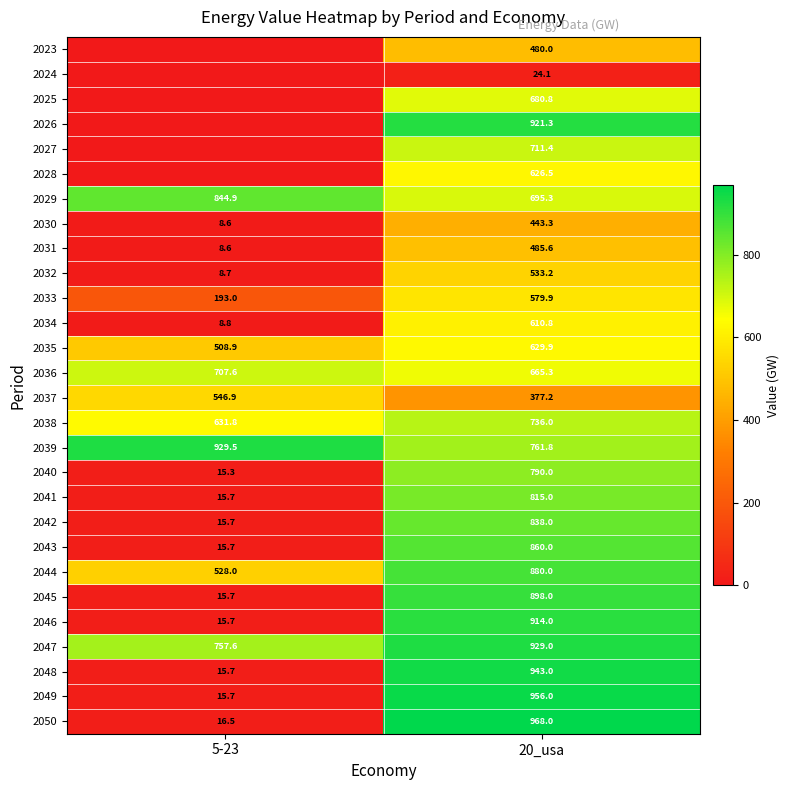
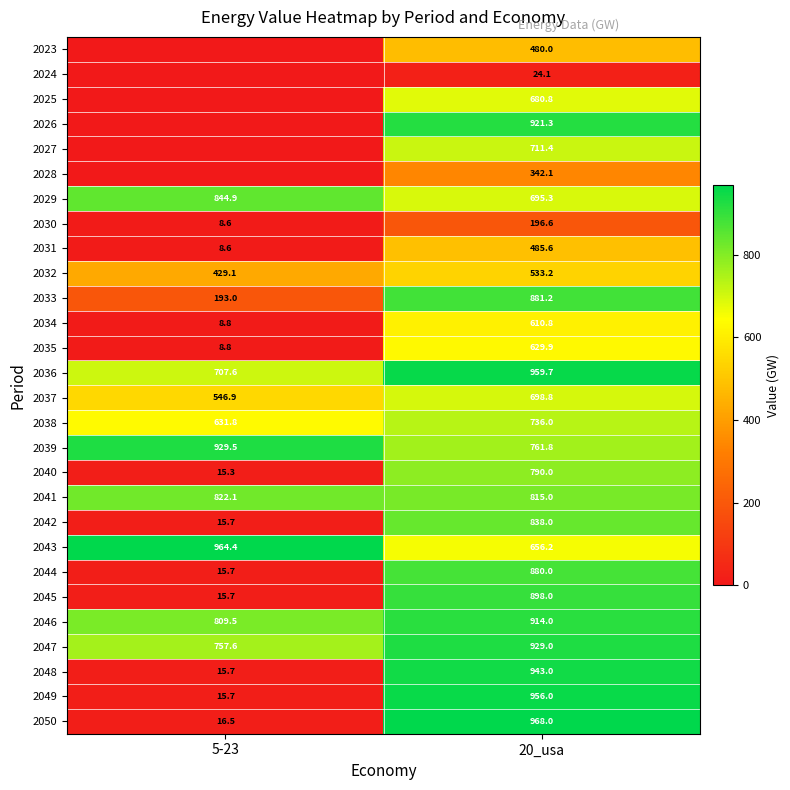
  {
    "2023": {
      "20_usa": 480.0
    },
    "2024": {
      "20_usa": 24.1
    },
    "2025": {
      "20_usa": 680.8
    },
    "2026": {
      "20_usa": 921.3
    },
    "2027": {
      "20_usa": 711.4
    },
    "2028": {
-     "20_usa": 626.5
+     "20_usa": 342.1
    },
    "2029": {
      "5-23": 844.9,
      "20_usa": 695.3
    },
    "2030": {
      "5-23": 8.6,
-     "20_usa": 443.3
+     "20_usa": 196.6
    },
    "2031": {
      "5-23": 8.6,
      "20_usa": 485.6
    },
    "2032": {
-     "5-23": 8.7,
+     "5-23": 429.1,
      "20_usa": 533.2
    },
    "2033": {
      "5-23": 193.0,
-     "20_usa": 579.9
+     "20_usa": 881.2
    },
    "2034": {
      "5-23": 8.8,
      "20_usa": 610.8
    },
    "2035": {
-     "5-23": 508.9,
+     "5-23": 8.8,
      "20_usa": 629.9
    },
    "2036": {
      "5-23": 707.6,
-     "20_usa": 665.3
+     "20_usa": 959.7
    },
    "2037": {
      "5-23": 546.9,
-     "20_usa": 377.2
+     "20_usa": 698.8
    },
    "2038": {
      "5-23": 631.8,
      "20_usa": 736.0
    },
    "2039": {
      "5-23": 929.5,
      "20_usa": 761.8
    },
    "2040": {
      "5-23": 15.3,
      "20_usa": 790.0
    },
    "2041": {
-     "5-23": 15.7,
+     "5-23": 822.1,
      "20_usa": 815.0
    },
    "2042": {
      "5-23": 15.7,
      "20_usa": 838.0
    },
    "2043": {
-     "5-23": 15.7,
-     "20_usa": 860.0
+     "5-23": 964.4,
+     "20_usa": 656.2
    },
    "2044": {
-     "5-23": 528.0,
+     "5-23": 15.7,
      "20_usa": 880.0
    },
    "2045": {
      "5-23": 15.7,
      "20_usa": 898.0
    },
    "2046": {
-     "5-23": 15.7,
+     "5-23": 809.5,
      "20_usa": 914.0
    },
    "2047": {
      "5-23": 757.6,
      "20_usa": 929.0
    },
    "2048": {
      "5-23": 15.7,
      "20_usa": 943.0
    },
    "2049": {
      "5-23": 15.7,
      "20_usa": 956.0
    },
    "2050": {
      "5-23": 16.5,
      "20_usa": 968.0
    }
  }
